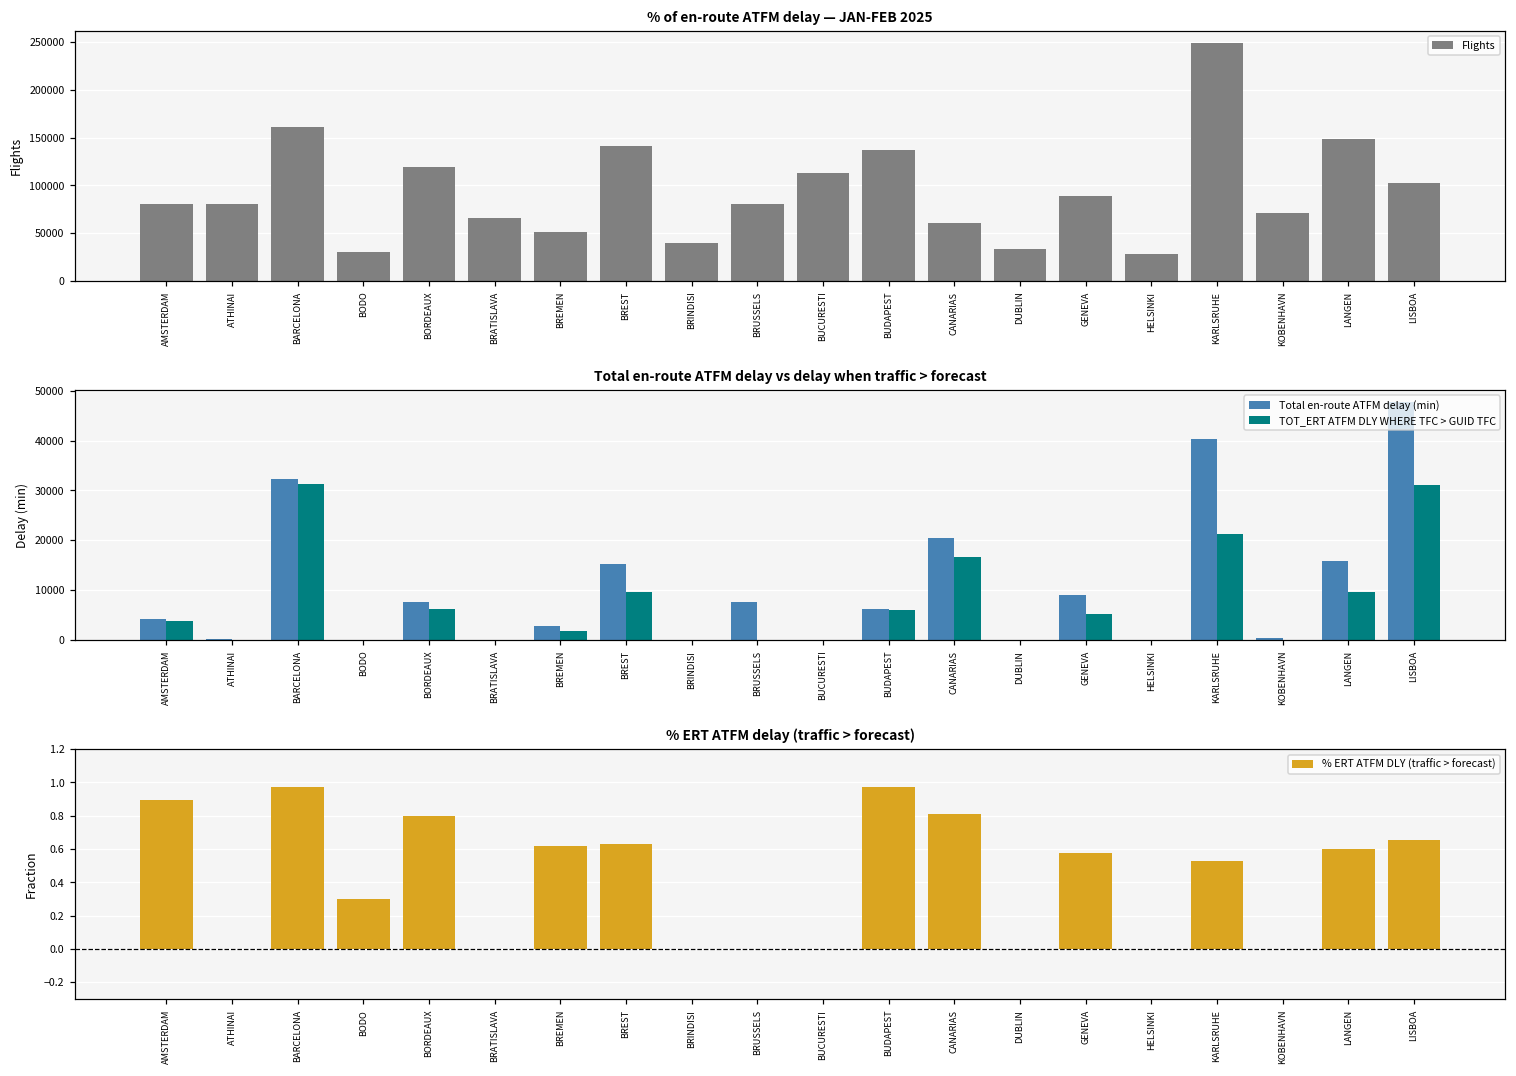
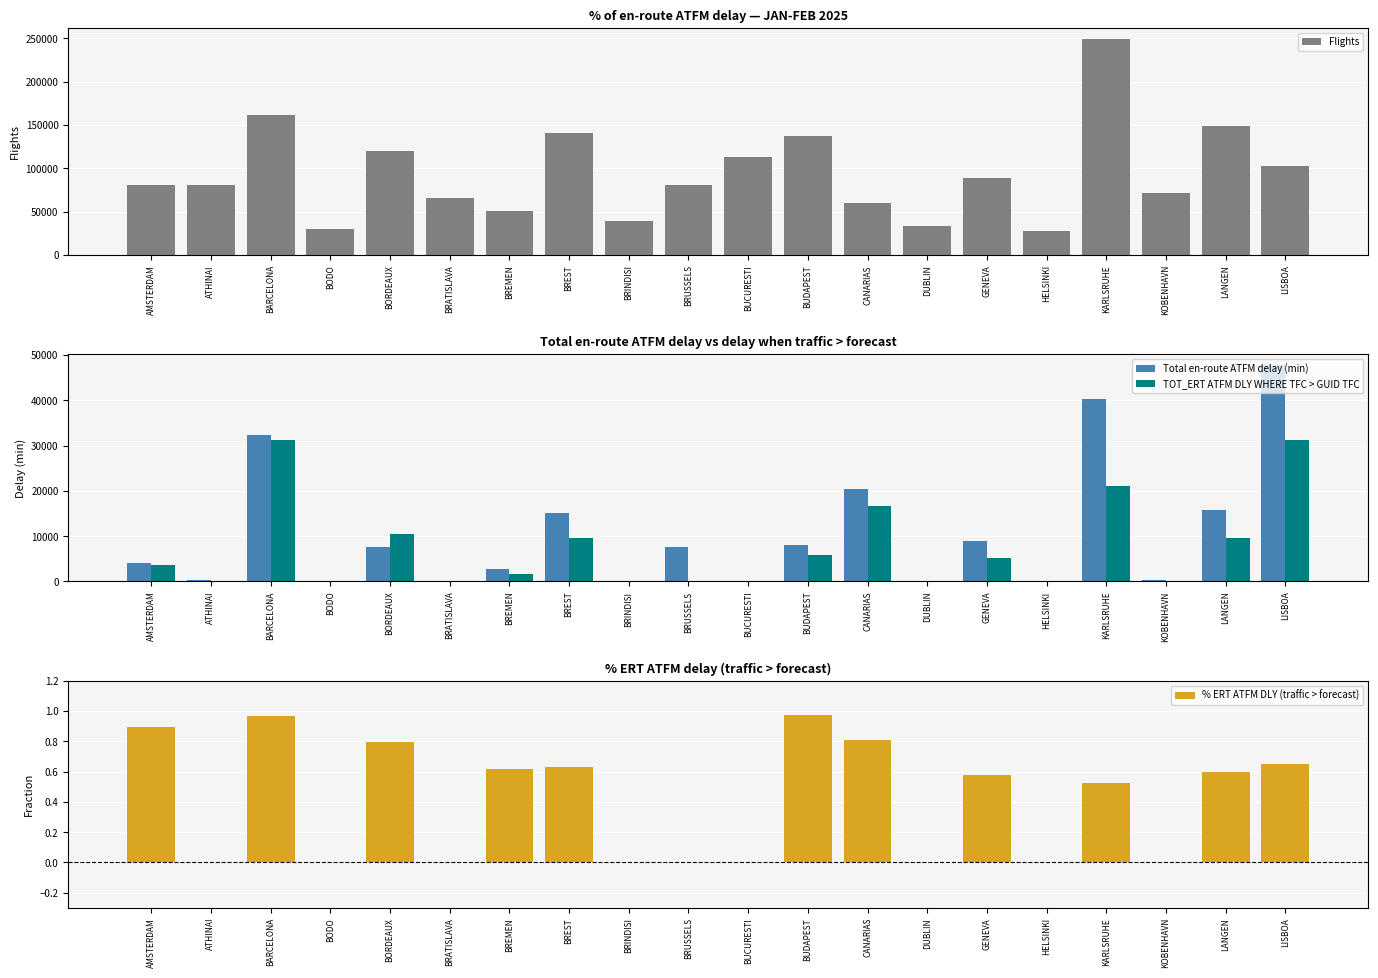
  {
    "% of en-route ATFM delay — JAN-FEB 2025": {
      "AMSTERDAM": 80000,
      "ATHINAI": 80000,
      "BARCELONA": 160000,
      "BODO": 30000,
      "BORDEAUX": 120000,
      "BRATISLAVA": 70000,
      "BREMEN": 50000,
      "BREST": 140000,
      "BRINDISI": 40000,
      "BRUSSELS": 80000,
      "BUCURESTI": 110000,
      "BUDAPEST": 140000,
      "CANARIAS": 60000,
      "DUBLIN": 30000,
      "GENEVA": 90000,
      "HELSINKI": 30000,
      "KARLSRUHE": 250000,
      "KOBENHAVN": 70000,
      "LANGEN": 150000,
      "LISBOA": 100000
    },
    "Total en-route ATFM delay vs delay when traffic > forecast": {
      "Total en-route ATFM delay (min)": {
        "AMSTERDAM": 4000,
        "BARCELONA": 32000,
        "BODO": 0,
        "BORDEAUX": 8000,
        "BRATISLAVA": 0,
        "BREMEN": 3000,
        "BREST": 15000,
        "BRINDISI": 0,
        "BRUSSELS": 8000,
        "BUCURESTI": 0,
-       "BUDAPEST": 6000,
+       "BUDAPEST": 8000,
        "CANARIAS": 20000,
        "DUBLIN": 0,
        "GENEVA": 9000,
        "HELSINKI": 0,
        "KARLSRUHE": 40000,
        "LANGEN": 16000
      },
      "TOT_ERT ATFM DLY WHERE TFC > GUID TFC": {
        "AMSTERDAM": 4000,
        "ATHINAI": 0,
        "BARCELONA": 31000,
        "BODO": 0,
-       "BORDEAUX": 6000,
+       "BORDEAUX": 11000,
        "BRATISLAVA": 0,
        "BREMEN": 2000,
        "BREST": 10000,
        "BRINDISI": 0,
        "BRUSSELS": 0,
        "BUCURESTI": 0,
        "BUDAPEST": 6000,
        "CANARIAS": 17000,
        "DUBLIN": 0,
        "GENEVA": 5000,
        "HELSINKI": 0,
        "KARLSRUHE": 21000,
        "KOBENHAVN": 0,
        "LANGEN": 10000,
        "LISBOA": 31000
      }
    },
    "% ERT ATFM delay (traffic > forecast)": {
      "AMSTERDAM": 0.9,
      "ATHINAI": 0.0,
      "BARCELONA": 0.97,
-     "BODO": 0.3,
+     "BODO": 0.0,
      "BORDEAUX": 0.8,
      "BRATISLAVA": 0.0,
      "BREMEN": 0.62,
      "BREST": 0.63,
      "BRINDISI": 0.0,
      "BRUSSELS": 0.0,
      "BUCURESTI": 0.0,
      "BUDAPEST": 0.97,
      "CANARIAS": 0.8,
      "DUBLIN": 0.0,
      "GENEVA": 0.58,
      "HELSINKI": 0.0,
      "KARLSRUHE": 0.53,
      "KOBENHAVN": 0.0,
      "LANGEN": 0.6,
      "LISBOA": 0.65
    }
  }
